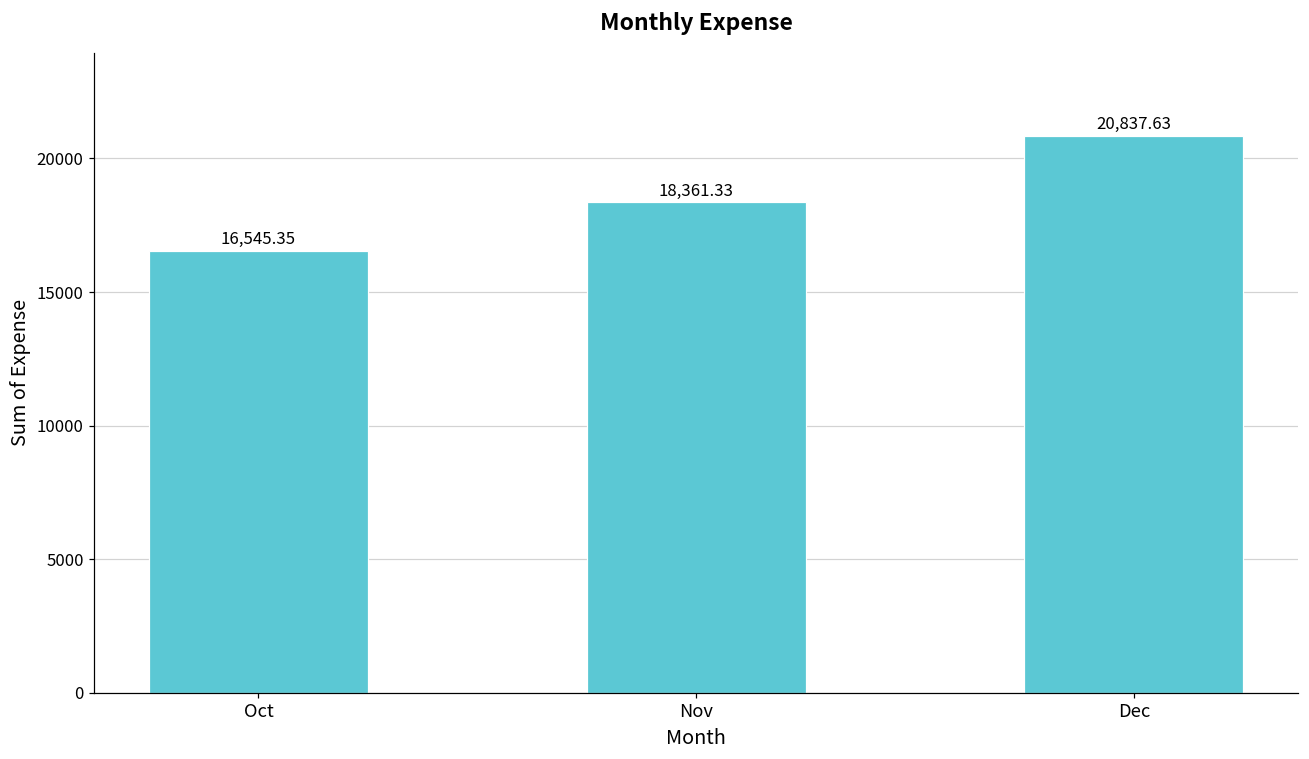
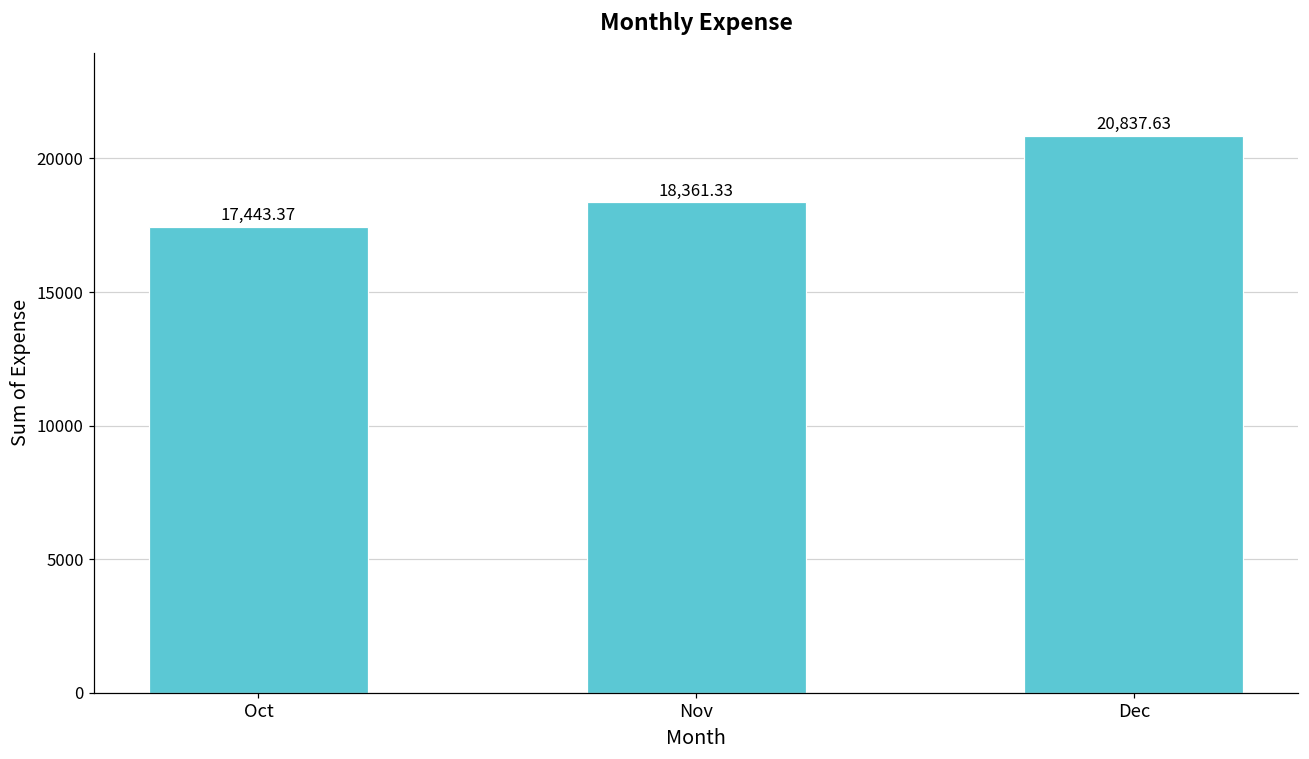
  {
-   "Oct": "16,545.35",
+   "Oct": "17,443.37",
    "Nov": "18,361.33",
    "Dec": "20,837.63"
  }
